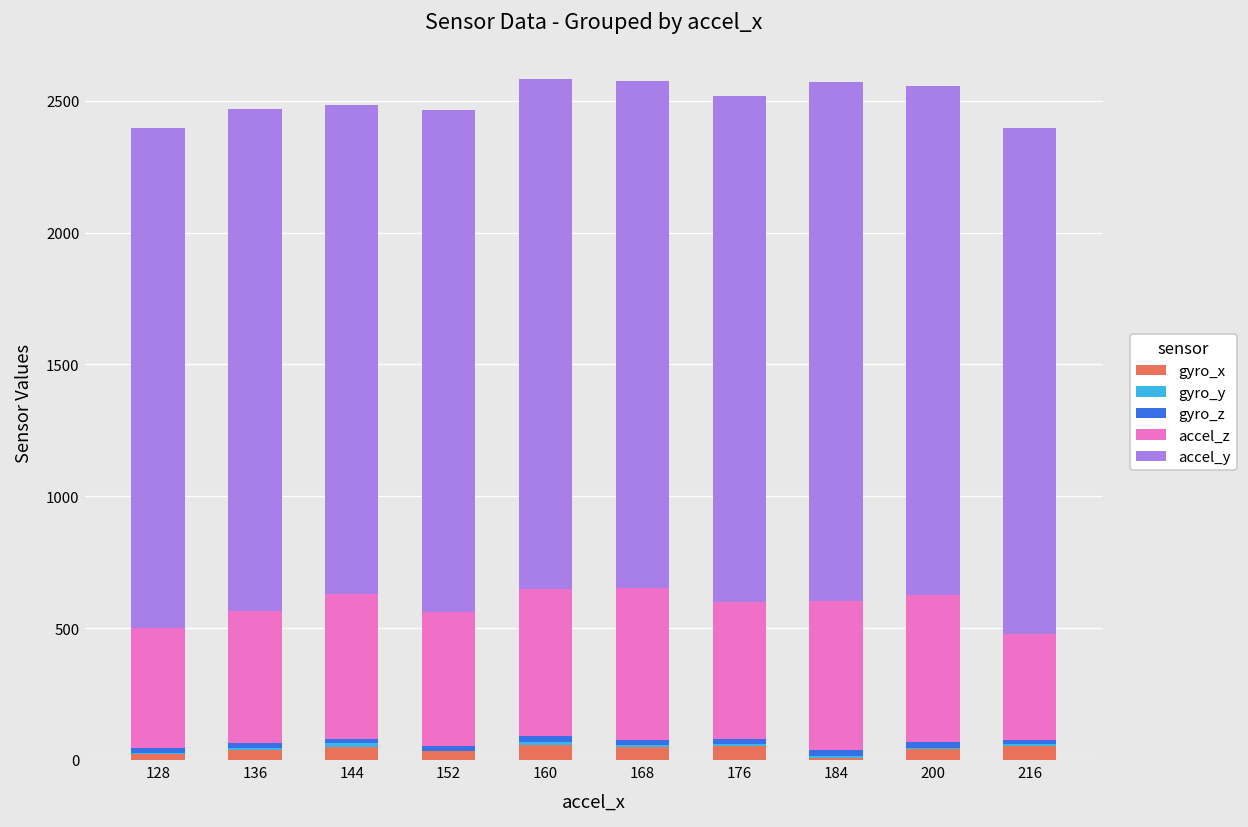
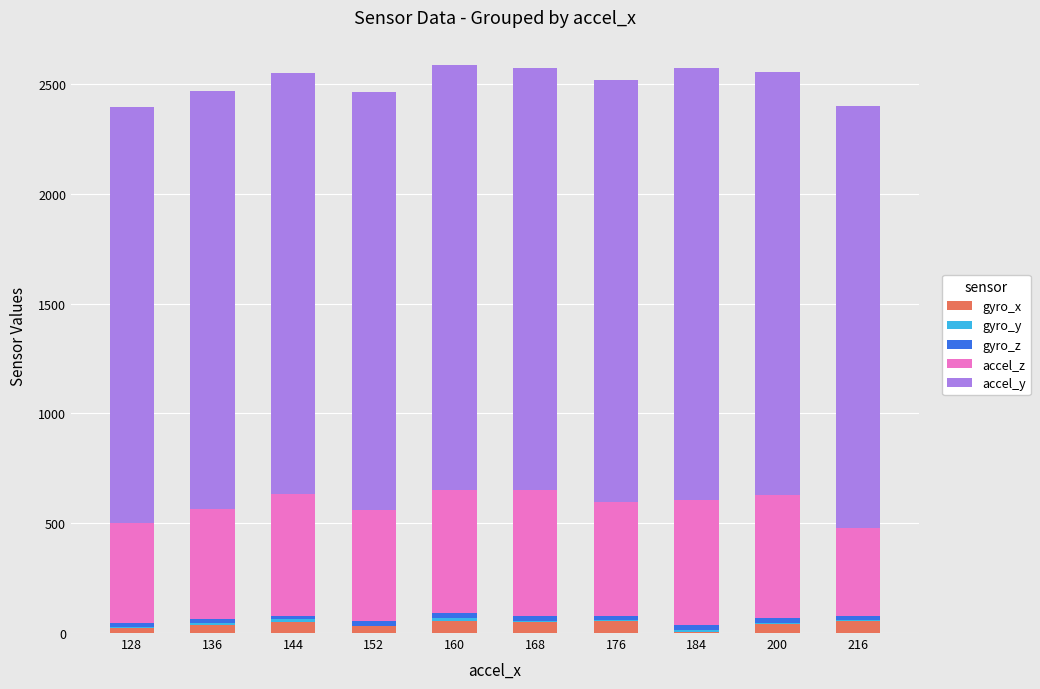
  {
    "gyro_x": {
      "128": 20,
      "136": 40,
      "144": 50,
      "152": 30,
      "160": 60,
      "168": 50,
      "176": 50,
      "200": 40,
      "216": 50
    },
    "gyro_y": {
      "144": 10,
      "160": 10
    },
    "gyro_z": {
      "128": 20,
      "136": 20,
      "144": 20,
      "152": 20,
      "160": 20,
      "168": 20,
      "176": 20,
      "184": 20,
      "200": 20,
      "216": 20
    },
    "accel_z": {
      "128": 460,
      "136": 500,
      "144": 550,
      "152": 510,
      "160": 560,
      "168": 580,
      "176": 520,
      "184": 570,
      "200": 560,
      "216": 400
    },
    "accel_y": {
      "128": 1900,
      "136": 1900,
-     "144": 1850,
+     "144": 1920,
      "152": 1900,
      "160": 1940,
      "168": 1920,
      "176": 1920,
      "184": 1970,
      "200": 1930,
      "216": 1920
    }
  }
